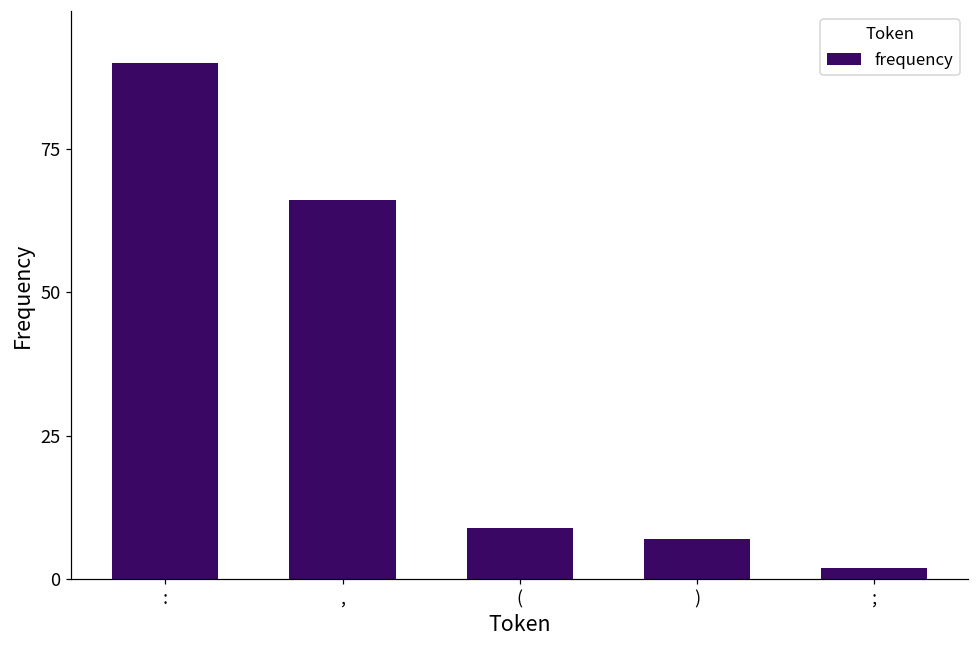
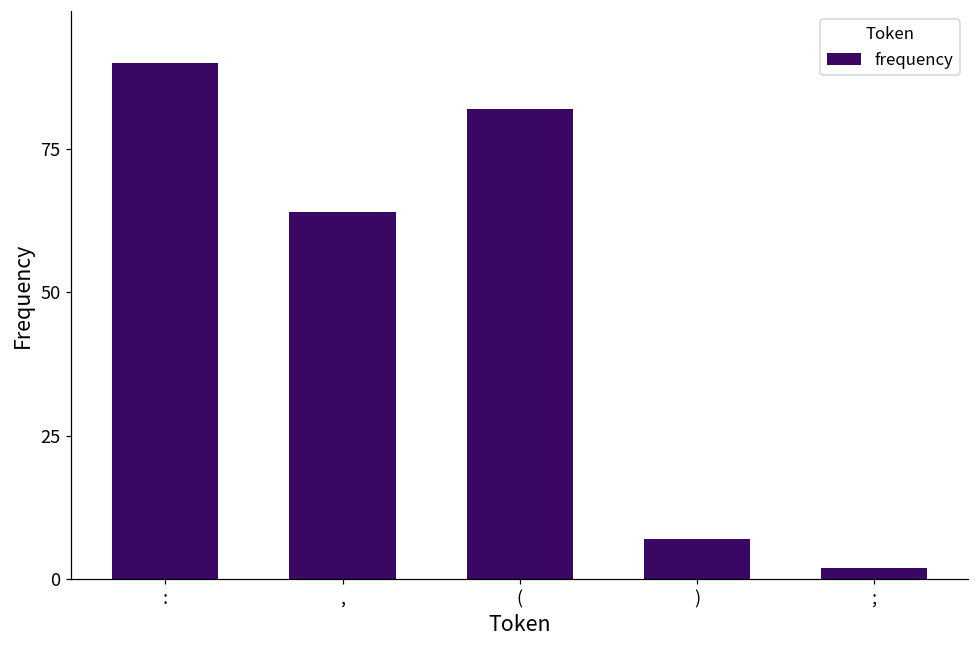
  {
    ":": 90,
-   ",": 66,
-   "(": 9,
+   ",": 64,
+   "(": 82,
    ")": 7,
    ";": 2
  }
